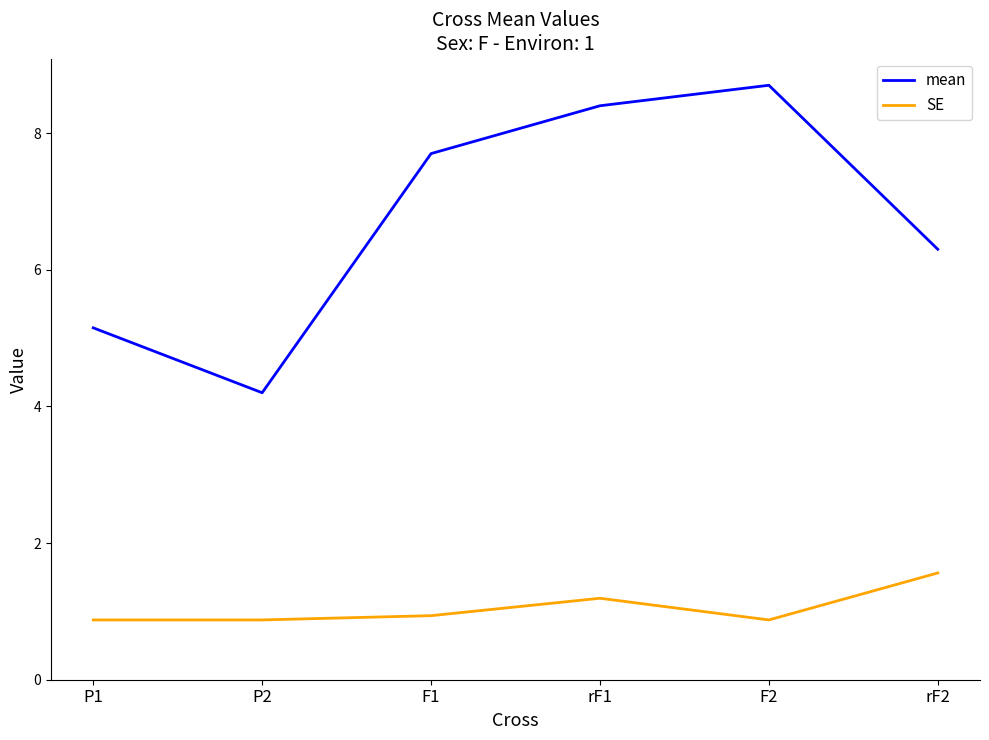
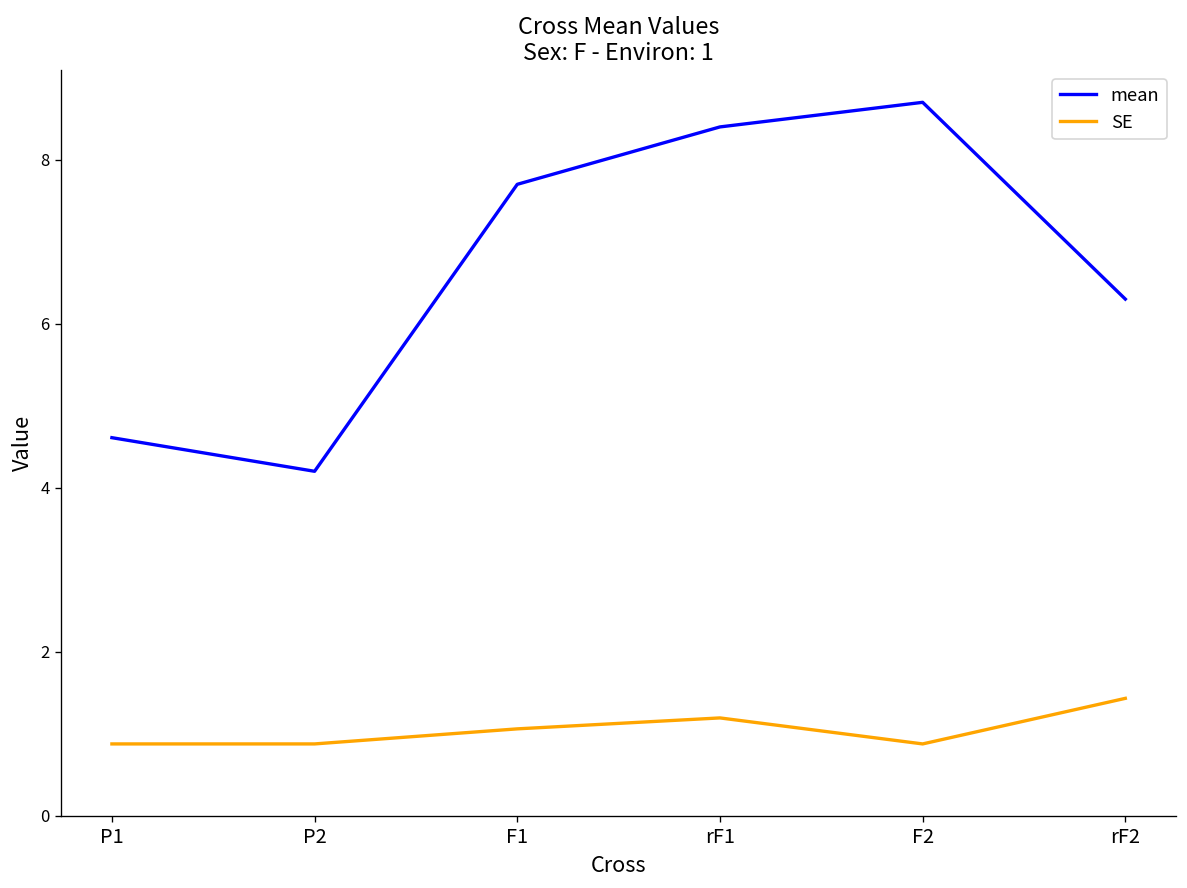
  {
    "mean": {
-     "P1": 5.2,
+     "P1": 4.6,
      "P2": 4.2,
      "F1": 7.7,
      "rF1": 8.4,
      "F2": 8.7,
      "rF2": 6.3
    },
    "SE": {
      "P1": 0.9,
      "P2": 0.9,
-     "F1": 0.9,
+     "F1": 1.1,
      "rF1": 1.2,
      "F2": 0.9,
-     "rF2": 1.6
+     "rF2": 1.4
    }
  }
